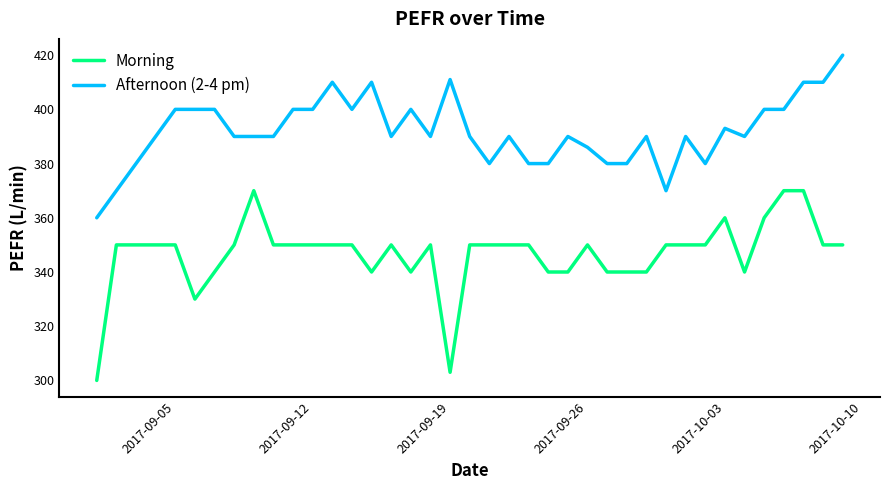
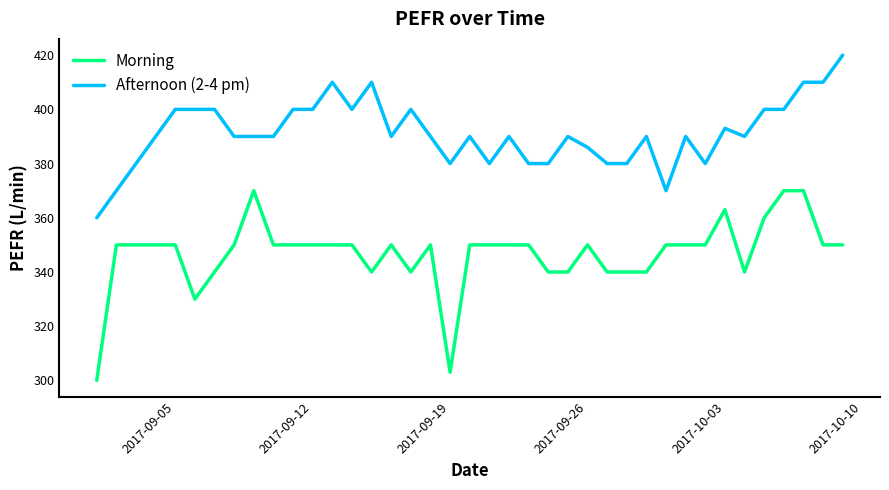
  {
    "Morning": {
      "2017-09-05": 350,
      "2017-09-12": 350,
      "2017-09-19": 303,
      "2017-09-26": 350,
-     "2017-10-03": 360
+     "2017-10-03": 363
    },
    "Afternoon (2-4 pm)": {
      "2017-09-05": 400,
      "2017-09-12": 400,
-     "2017-09-19": 411,
+     "2017-09-19": 380,
      "2017-09-26": 386,
      "2017-10-03": 393
    }
  }
